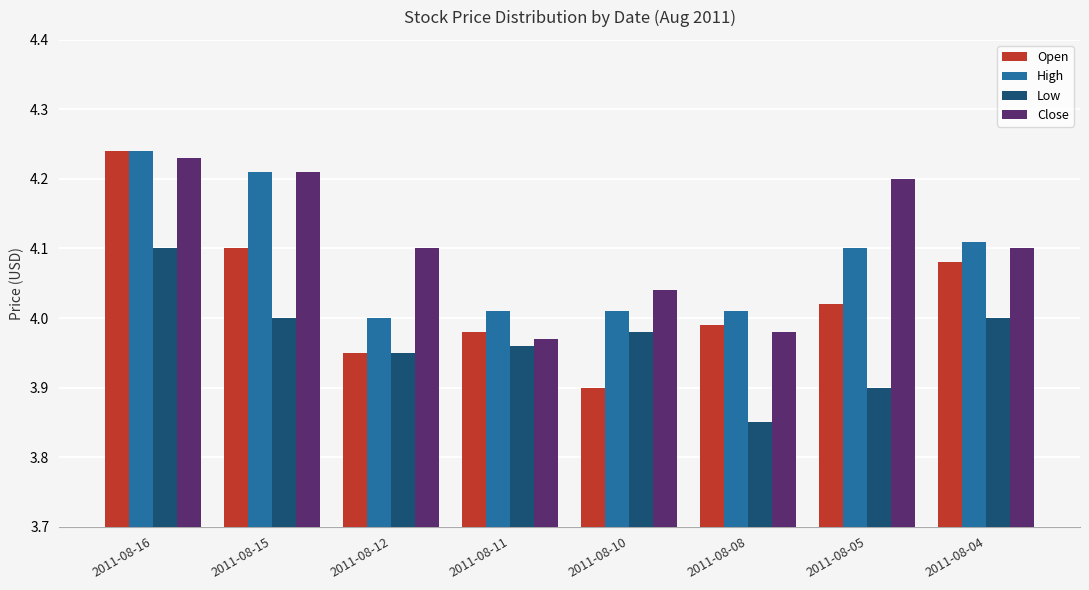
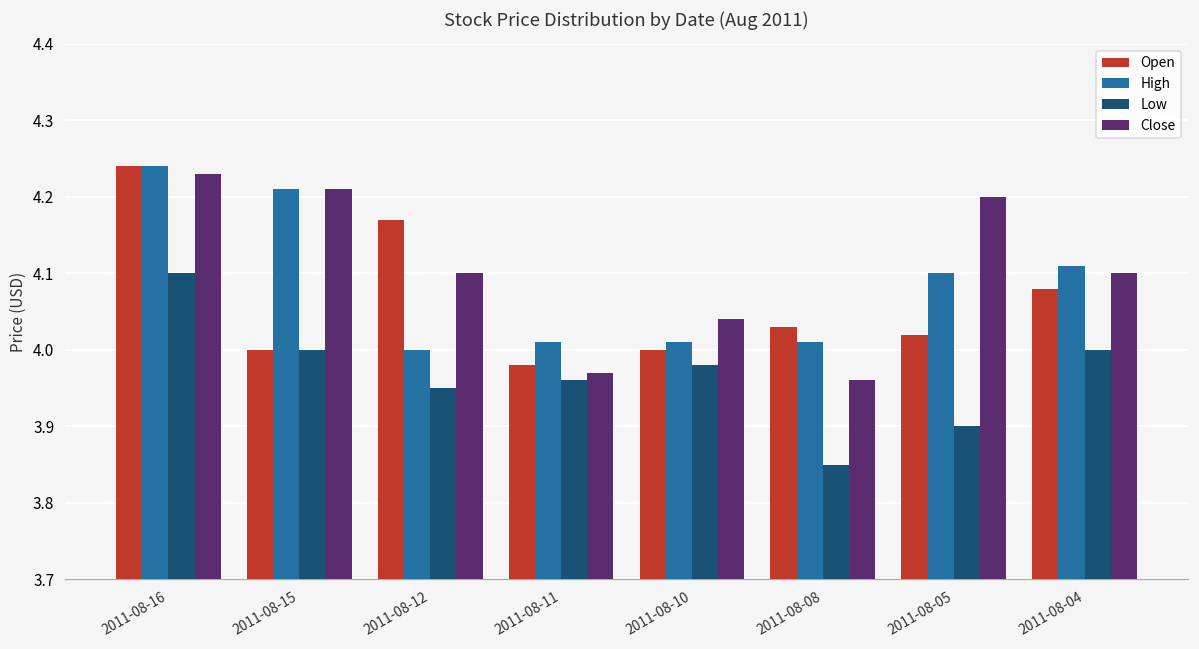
  {
    "Open": {
      "2011-08-16": 4.24,
-     "2011-08-15": 4.1,
-     "2011-08-12": 3.95,
+     "2011-08-15": 4.0,
+     "2011-08-12": 4.17,
      "2011-08-11": 3.98,
-     "2011-08-10": 3.9,
-     "2011-08-08": 3.99,
+     "2011-08-10": 4.0,
+     "2011-08-08": 4.03,
      "2011-08-05": 4.02,
      "2011-08-04": 4.08
    },
    "Close": {
      "2011-08-16": 4.23,
      "2011-08-15": 4.21,
      "2011-08-12": 4.10,
      "2011-08-11": 3.97,
      "2011-08-10": 4.04,
-     "2011-08-08": 3.98,
+     "2011-08-08": 3.96,
      "2011-08-05": 4.20,
      "2011-08-04": 4.10
    }
  }
